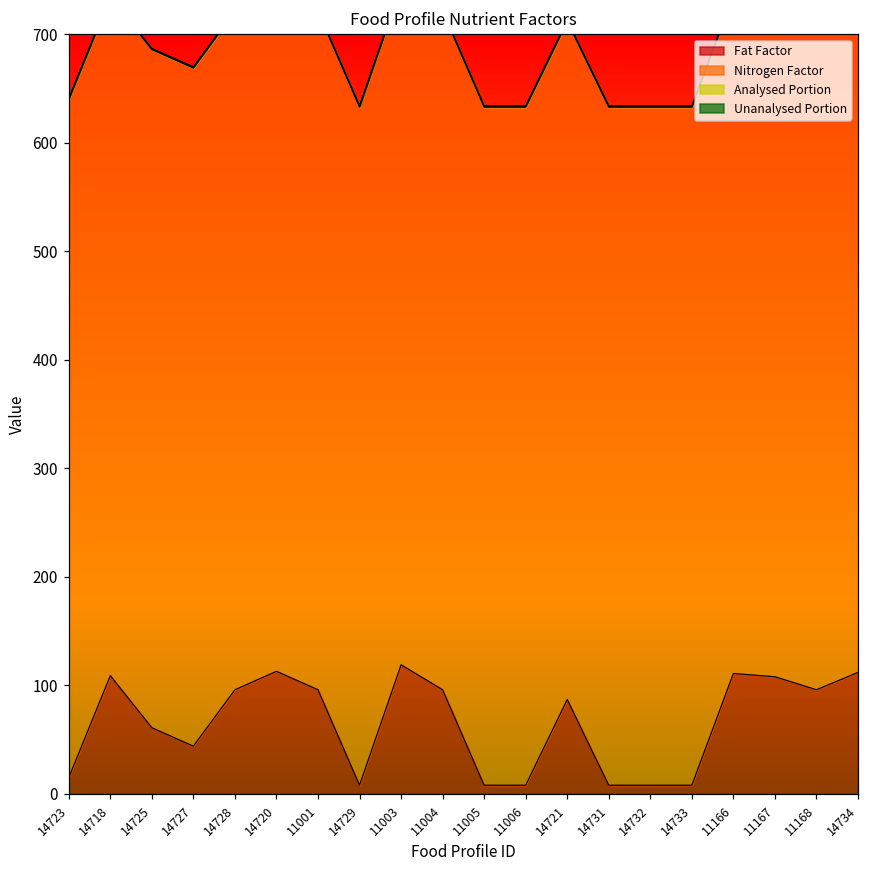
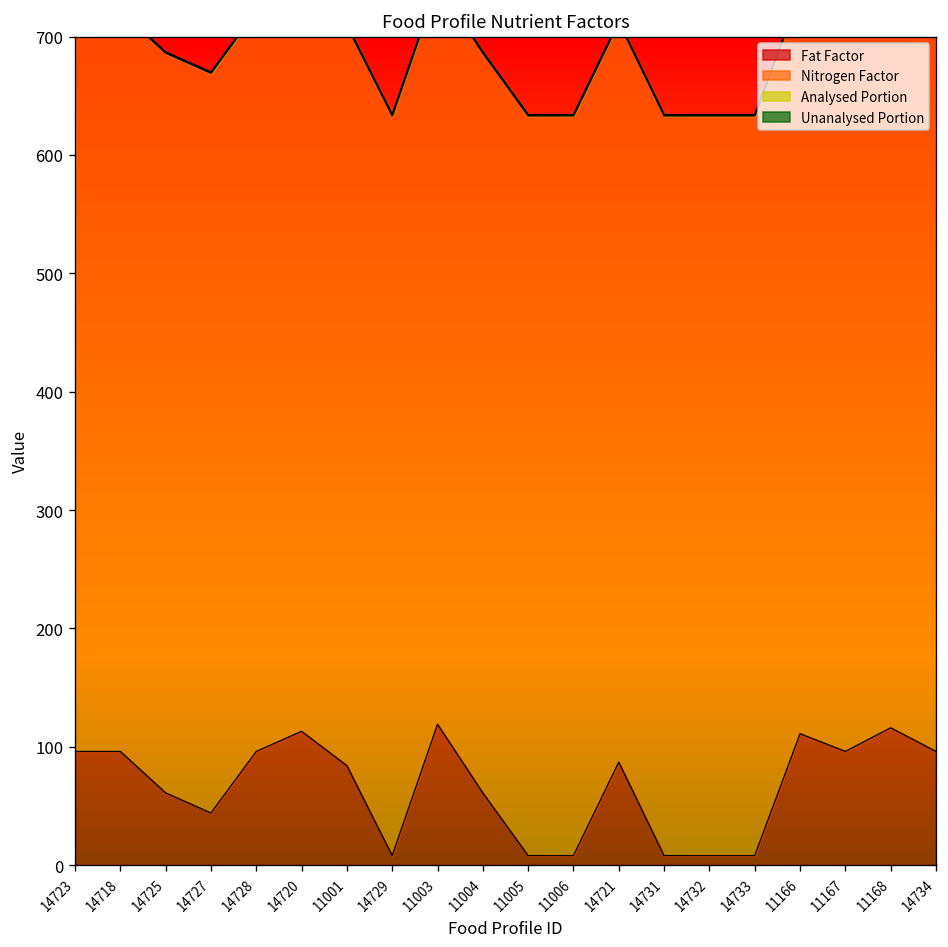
  {
    "Fat Factor": {
-     "14723": 20,
-     "14718": 110,
+     "14723": 100,
+     "14718": 100,
      "14725": 60,
      "14727": 40,
      "14728": 100,
      "14720": 110,
-     "11001": 100,
+     "11001": 80,
      "14729": 10,
      "11003": 120,
-     "11004": 100,
+     "11004": 60,
      "11005": 10,
      "11006": 10,
      "14721": 90,
      "14731": 10,
      "14732": 10,
      "14733": 10,
      "11166": 110,
-     "11167": 110,
-     "11168": 100,
-     "14734": 110
+     "11167": 100,
+     "11168": 120,
+     "14734": 100
    }
  }
